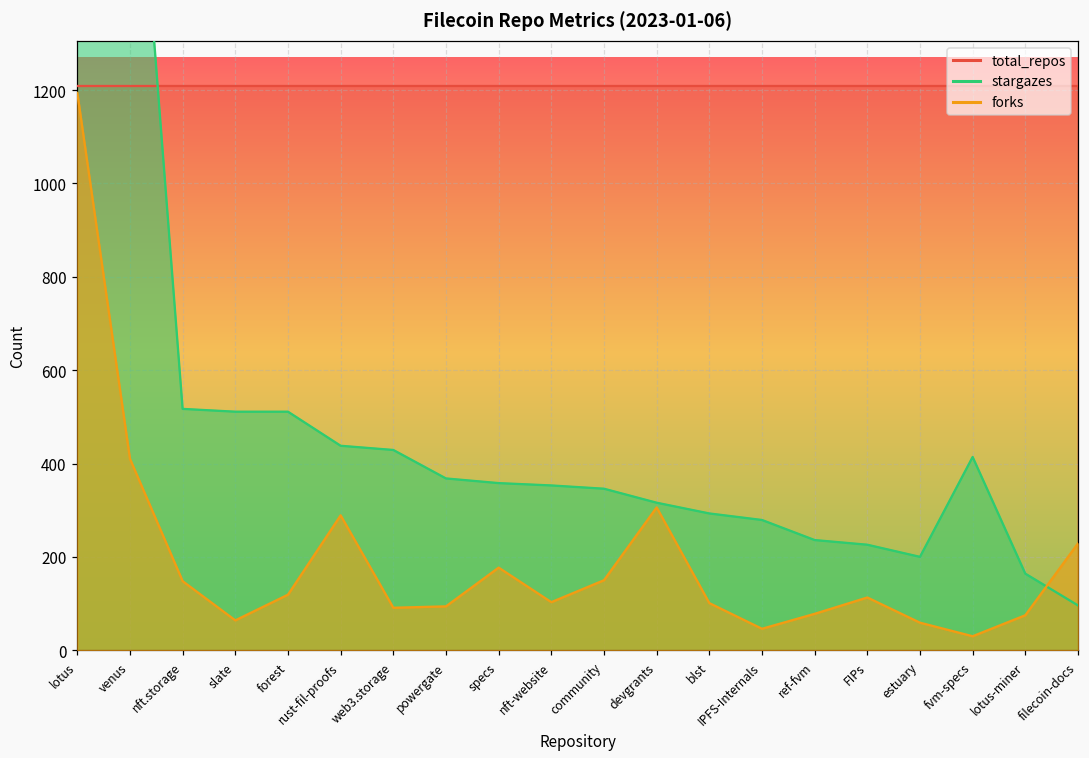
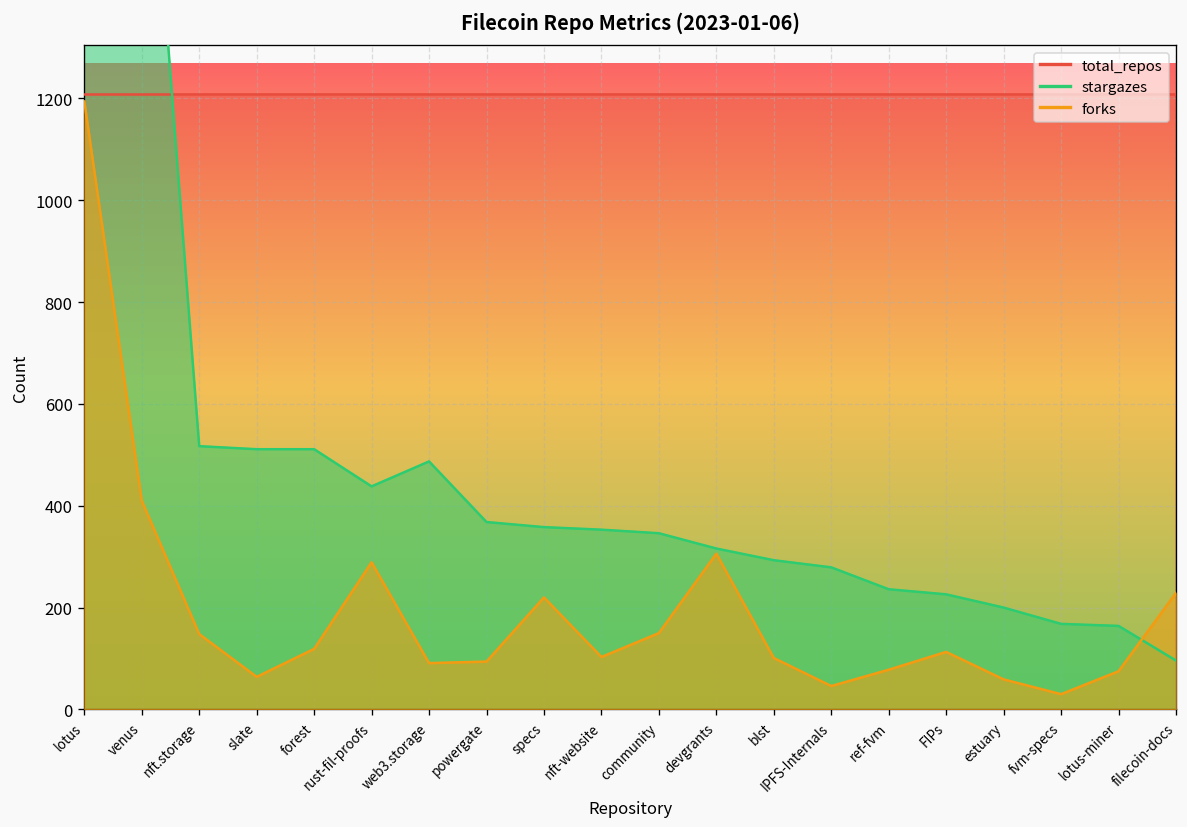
  {
    "total_repos": {
      "lotus": 1210,
      "venus": 1210,
      "nft.storage": 1210,
      "slate": 1210,
      "forest": 1210,
      "rust-fil-proofs": 1210,
      "web3.storage": 1210,
      "powergate": 1210,
      "specs": 1210,
      "nft-website": 1210,
      "community": 1210,
      "devgrants": 1210,
      "blst": 1210,
      "IPFS-Internals": 1210,
      "ref-fvm": 1210,
      "FIPs": 1210,
      "estuary": 1210,
      "filecoin-docs": 1210
    },
    "stargazes": {
      "nft.storage": 520,
      "slate": 510,
      "forest": 510,
      "rust-fil-proofs": 440,
-     "web3.storage": 430,
+     "web3.storage": 490,
      "powergate": 370,
      "specs": 360,
      "nft-website": 350,
      "community": 350,
      "devgrants": 320,
      "blst": 290,
      "IPFS-Internals": 280,
      "ref-fvm": 240,
      "FIPs": 230,
      "estuary": 200,
-     "fvm-specs": 410,
+     "fvm-specs": 170,
      "lotus-miner": 160,
      "filecoin-docs": 100
    },
    "forks": {
      "lotus": 1190,
      "venus": 410,
      "nft.storage": 150,
      "slate": 60,
      "forest": 120,
      "rust-fil-proofs": 290,
      "web3.storage": 90,
      "powergate": 90,
-     "specs": 180,
+     "specs": 220,
      "nft-website": 100,
      "community": 150,
      "devgrants": 310,
      "blst": 100,
      "IPFS-Internals": 50,
      "ref-fvm": 80,
      "FIPs": 110,
      "estuary": 60,
      "fvm-specs": 30,
      "lotus-miner": 80,
      "filecoin-docs": 230
    }
  }
